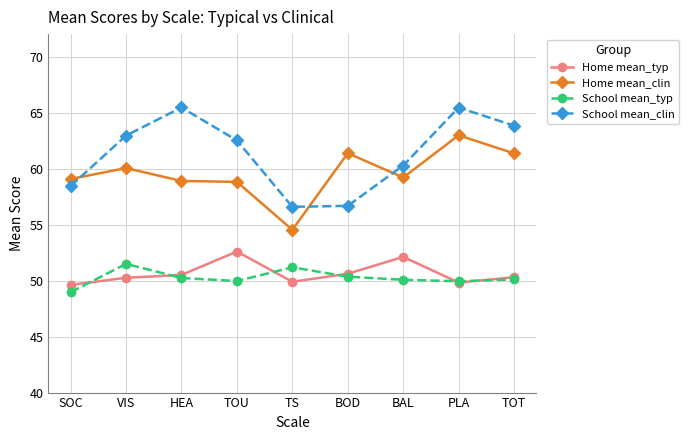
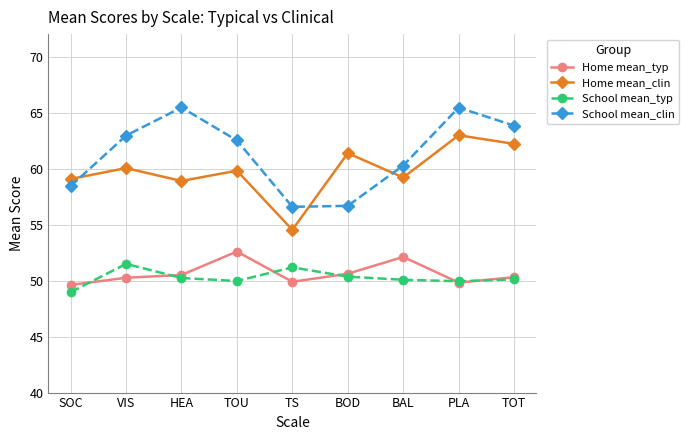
  {
    "Home mean_typ": {
      "SOC": 49.6,
      "VIS": 50.3,
      "HEA": 50.5,
      "TOU": 52.6,
      "TS": 49.9,
      "BOD": 50.6,
      "BAL": 52.1
    },
    "Home mean_clin": {
      "SOC": 59.1,
      "VIS": 60.0,
      "HEA": 58.9,
-     "TOU": 58.8,
+     "TOU": 59.8,
      "TS": 54.5,
      "BOD": 61.4,
      "BAL": 59.2,
      "PLA": 63.0,
-     "TOT": 61.4
+     "TOT": 62.2
    },
    "School mean_typ": {
      "SOC": 49.0,
      "VIS": 51.5,
      "HEA": 50.2,
      "TOU": 50.0,
      "TS": 51.2,
      "BOD": 50.4,
      "BAL": 50.1
    },
    "School mean_clin": {
      "SOC": 58.4,
      "VIS": 62.9,
      "HEA": 65.5,
      "TOU": 62.5,
      "TS": 56.6,
      "BOD": 56.7,
      "BAL": 60.3,
      "PLA": 65.4,
      "TOT": 63.8
    }
  }
